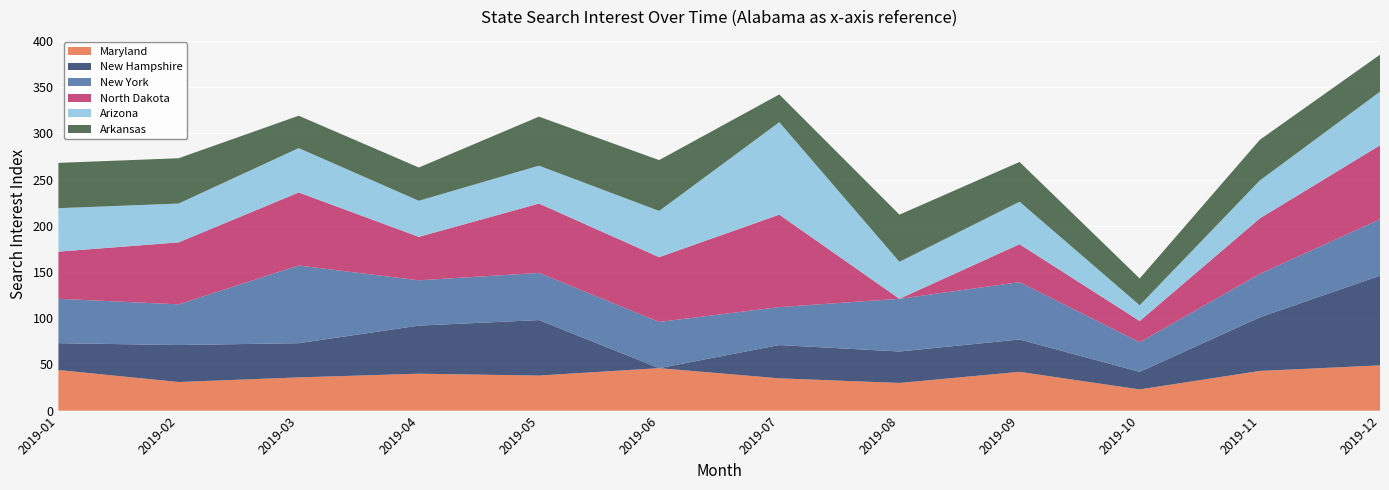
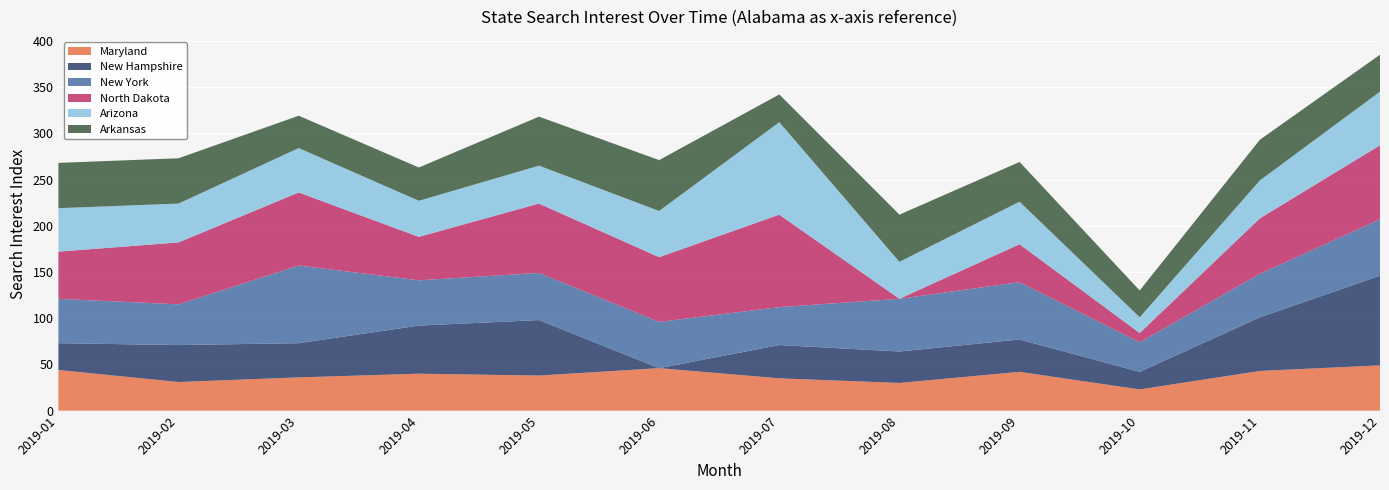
  {
    "Maryland": {
      "2019-01": 40,
      "2019-02": 30,
      "2019-03": 40,
      "2019-04": 40,
      "2019-05": 40,
      "2019-07": 40,
      "2019-08": 30,
      "2019-09": 40,
      "2019-10": 20,
      "2019-11": 40,
      "2019-12": 50
    },
    "New York": {
      "2019-01": 50,
      "2019-02": 40,
      "2019-03": 80,
      "2019-04": 50,
      "2019-05": 50,
      "2019-06": 50,
      "2019-07": 40,
      "2019-09": 60,
      "2019-10": 30,
      "2019-11": 50,
      "2019-12": 60
    },
    "North Dakota": {
      "2019-01": 50,
      "2019-02": 70,
      "2019-03": 80,
      "2019-04": 50,
      "2019-05": 80,
      "2019-06": 70,
      "2019-07": 100,
      "2019-09": 40,
-     "2019-10": 20,
+     "2019-10": 10,
      "2019-11": 60,
      "2019-12": 80
    },
    "Arizona": {
      "2019-01": 50,
      "2019-02": 40,
      "2019-03": 50,
      "2019-04": 40,
      "2019-05": 40,
      "2019-06": 50,
      "2019-07": 100,
      "2019-08": 40,
      "2019-09": 50,
      "2019-10": 20,
      "2019-11": 40,
      "2019-12": 60
    }
  }
